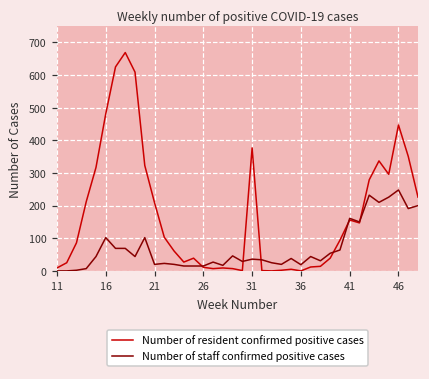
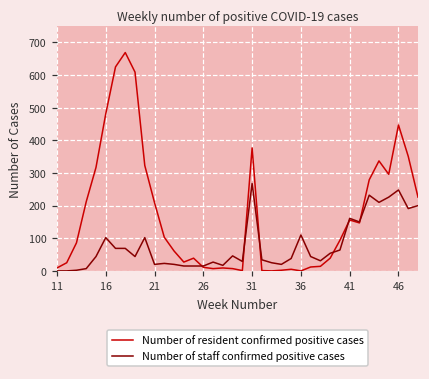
  {
    "Number of resident confirmed positive cases": {
      "11": 10,
      "16": 480,
      "21": 210,
      "31": 380,
      "36": 0,
      "46": 450
    },
    "Number of staff confirmed positive cases": {
      "11": 0,
      "16": 100,
      "21": 20,
-     "31": 40,
-     "36": 20,
+     "31": 270,
+     "36": 110,
      "46": 250
    }
  }
